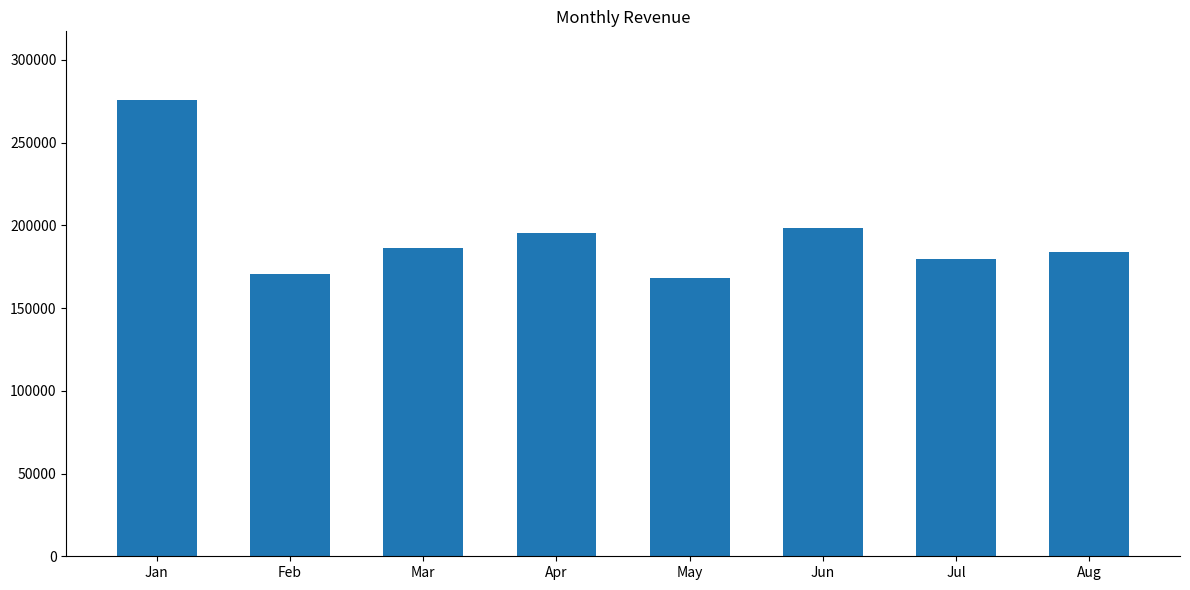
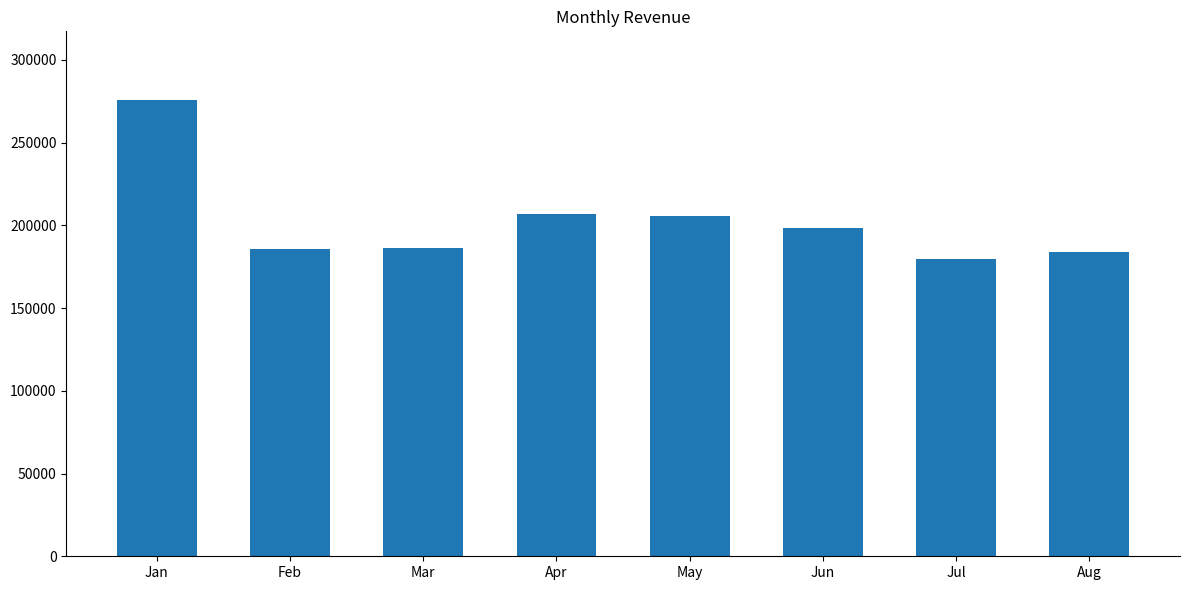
  {
    "Jan": 276000,
-   "Feb": 171000,
+   "Feb": 186000,
    "Mar": 186000,
-   "Apr": 195000,
-   "May": 168000,
+   "Apr": 207000,
+   "May": 206000,
    "Jun": 199000,
    "Jul": 180000,
    "Aug": 184000
  }
